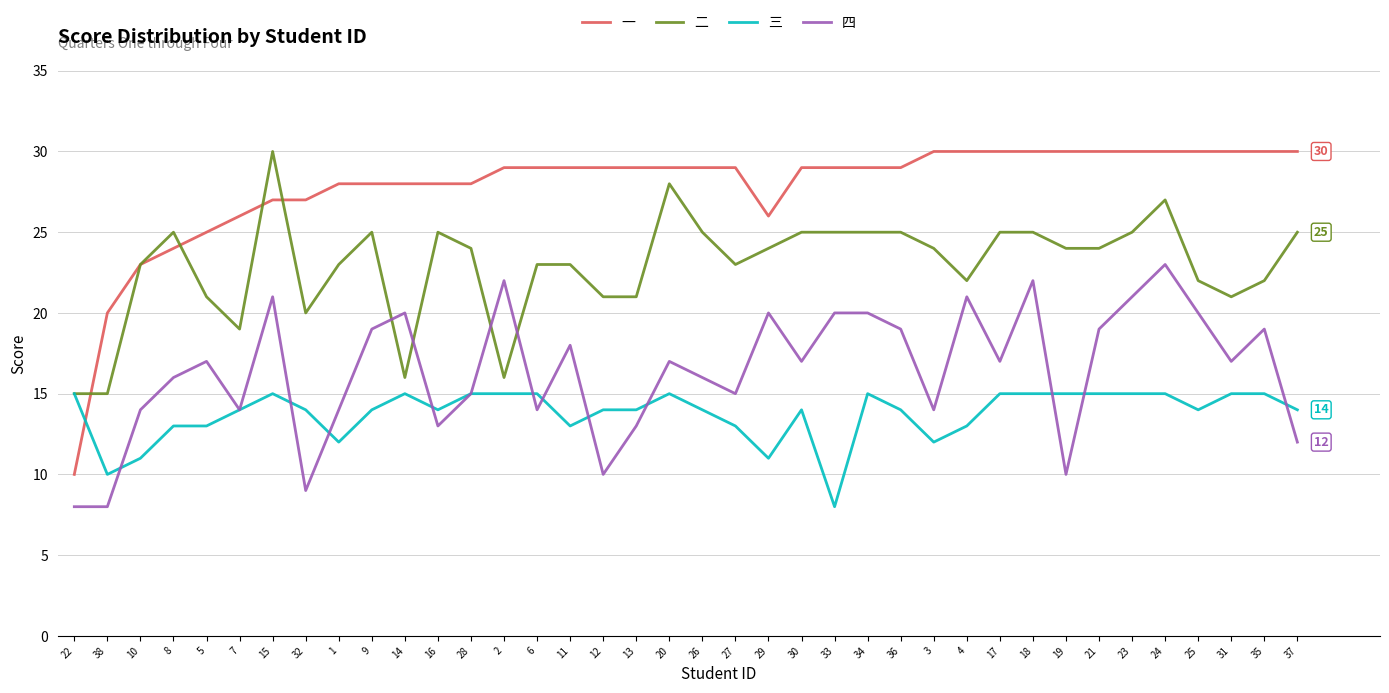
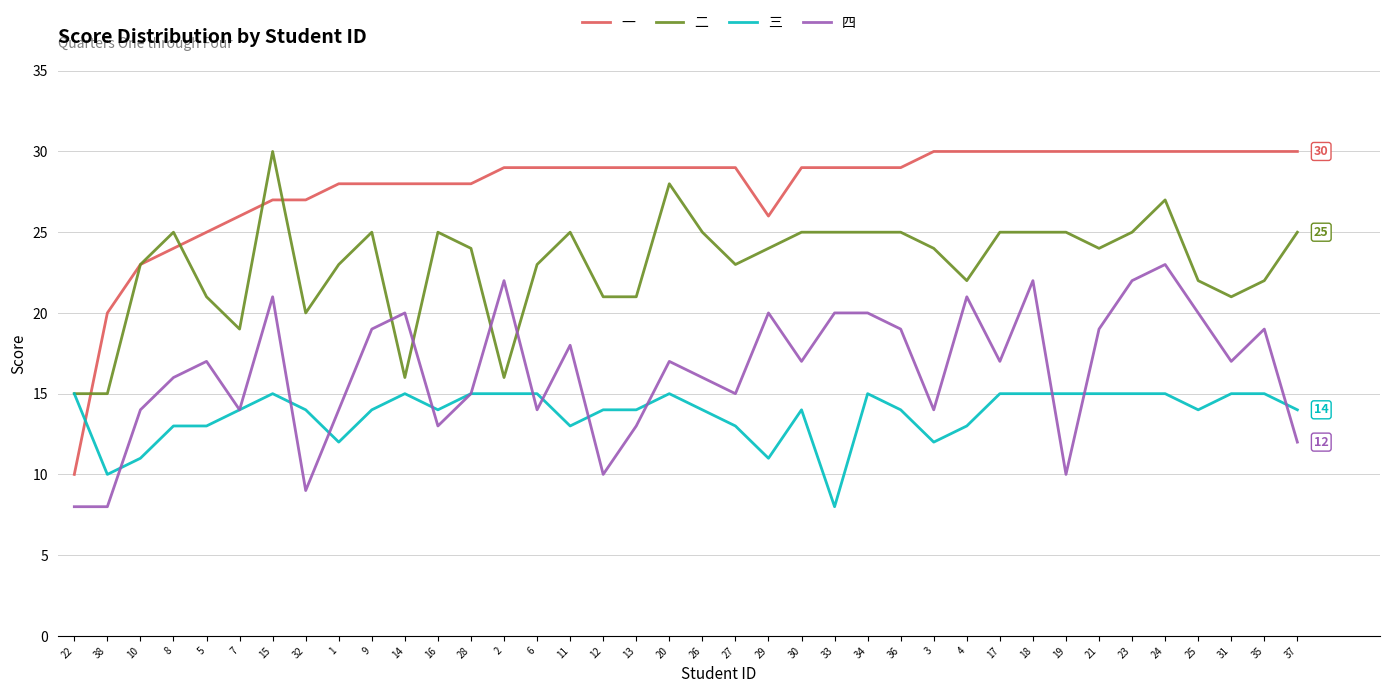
  {
    "一": {
      "22": 10,
      "38": 20,
      "8": 24,
      "5": 25,
      "7": 26,
      "15": 27,
      "32": 27,
      "1": 28,
      "9": 28,
      "14": 28,
      "16": 28,
      "28": 28,
      "2": 29,
      "6": 29,
      "11": 29,
      "12": 29,
      "13": 29,
      "20": 29,
      "26": 29,
      "27": 29,
      "29": 26,
      "30": 29,
      "33": 29,
      "34": 29,
      "36": 29,
      "3": 30,
      "4": 30,
      "17": 30,
      "18": 30,
      "19": 30,
      "21": 30,
      "23": 30,
      "24": 30,
      "25": 30,
      "31": 30,
      "35": 30
    },
    "二": {
      "38": 15,
      "8": 25,
      "5": 21,
      "7": 19,
      "15": 30,
      "32": 20,
      "1": 23,
      "9": 25,
      "14": 16,
      "16": 25,
      "28": 24,
      "2": 16,
      "6": 23,
-     "11": 23,
+     "11": 25,
      "12": 21,
      "13": 21,
      "20": 28,
      "26": 25,
      "27": 23,
      "29": 24,
      "30": 25,
      "33": 25,
      "34": 25,
      "36": 25,
      "3": 24,
      "4": 22,
      "17": 25,
      "18": 25,
-     "19": 24,
+     "19": 25,
      "21": 24,
      "23": 25,
      "24": 27,
      "25": 22,
      "31": 21,
      "35": 22
    },
    "三": {
      "38": 10,
      "10": 11,
      "8": 13,
      "5": 13,
      "15": 15,
      "32": 14,
      "1": 12,
      "9": 14,
      "14": 15,
      "16": 14,
      "2": 15,
      "6": 15,
      "11": 13,
      "12": 14,
      "13": 14,
      "20": 15,
      "26": 14,
      "27": 13,
      "29": 11,
      "30": 14,
      "33": 8,
      "34": 15,
      "36": 14,
      "3": 12,
      "4": 13,
      "17": 15,
      "18": 15,
      "19": 15,
      "21": 15,
      "23": 15,
      "24": 15,
      "25": 14,
      "31": 15,
      "35": 15
    },
    "四": {
      "22": 8,
      "38": 8,
      "10": 14,
      "8": 16,
      "5": 17,
      "15": 21,
      "32": 9,
      "1": 14,
      "9": 19,
      "14": 20,
      "16": 13,
      "2": 22,
      "6": 14,
      "11": 18,
      "12": 10,
      "13": 13,
      "20": 17,
      "26": 16,
      "27": 15,
      "29": 20,
      "30": 17,
      "33": 20,
      "34": 20,
      "36": 19,
      "3": 14,
      "4": 21,
      "17": 17,
      "18": 22,
      "19": 10,
      "21": 19,
-     "23": 21,
+     "23": 22,
      "24": 23,
      "25": 20,
      "31": 17,
      "35": 19
    }
  }
